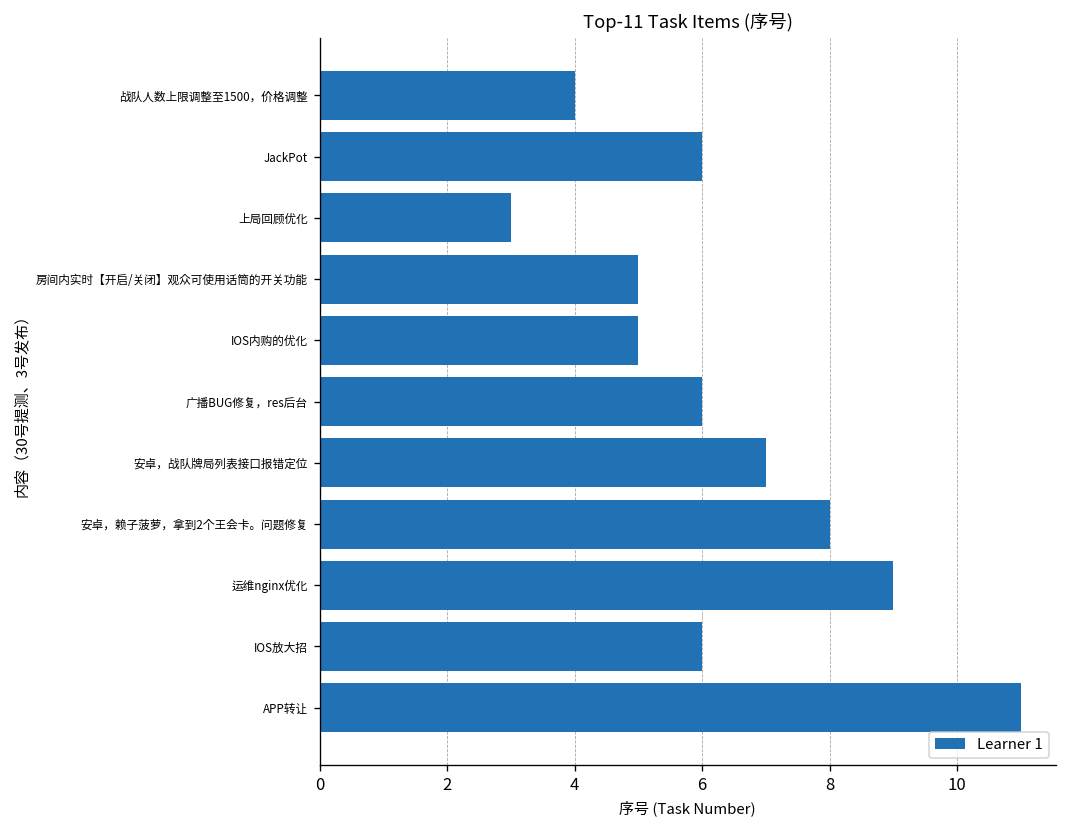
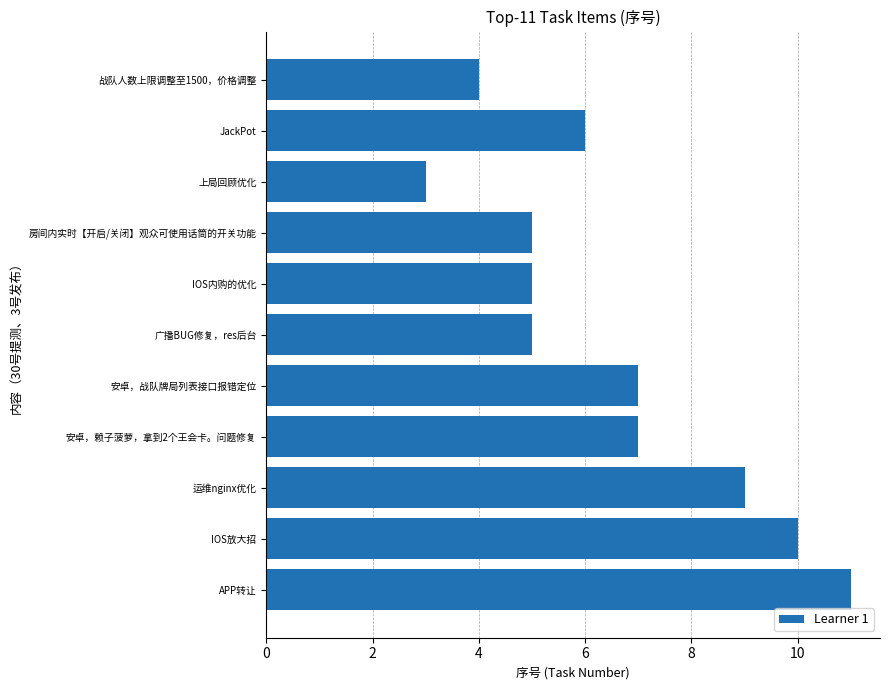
  {
    "战队人数上限调整至1500，价格调整": 4,
    "JackPot": 6,
    "上局回顾优化": 3,
    "房间内实时【开启/关闭】观众可使用话筒的开关功能": 5,
    "IOS内购的优化": 5,
-   "广播BUG修复，res后台": 6,
+   "广播BUG修复，res后台": 5,
    "安卓，战队牌局列表接口报错定位": 7,
-   "安卓，赖子菠萝，拿到2个王会卡。问题修复": 8,
+   "安卓，赖子菠萝，拿到2个王会卡。问题修复": 7,
    "运维nginx优化": 9,
-   "IOS放大招": 6,
+   "IOS放大招": 10,
    "APP转让": 11
  }
